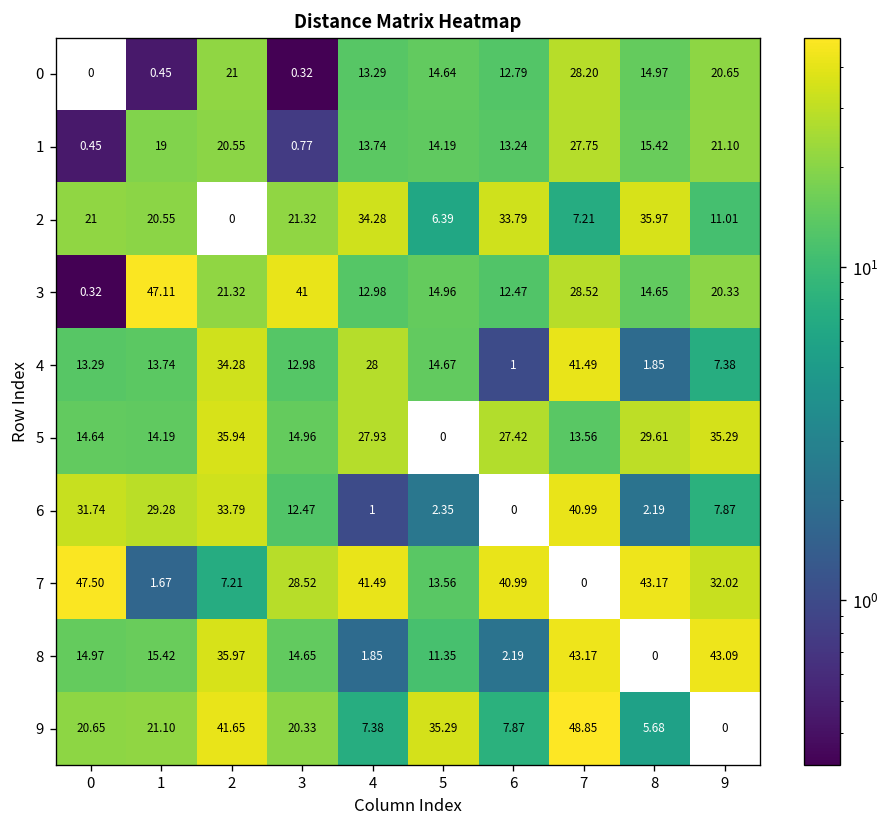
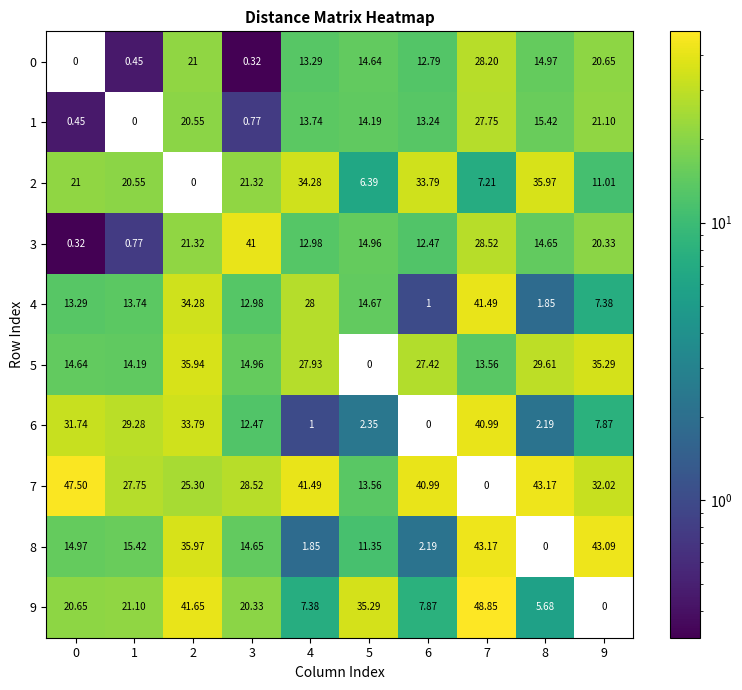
  {
    "0": {
      "0": 0,
      "1": 0.45,
      "2": 21,
      "3": 0.32,
      "4": 13.29,
      "5": 14.64,
      "6": 12.79,
      "7": 28.20,
      "8": 14.97,
      "9": 20.65
    },
    "1": {
      "0": 0.45,
-     "1": 19,
+     "1": 0,
      "2": 20.55,
      "3": 0.77,
      "4": 13.74,
      "5": 14.19,
      "6": 13.24,
      "7": 27.75,
      "8": 15.42,
      "9": 21.10
    },
    "2": {
      "0": 21,
      "1": 20.55,
      "2": 0,
      "3": 21.32,
      "4": 34.28,
      "5": 6.39,
      "6": 33.79,
      "7": 7.21,
      "8": 35.97,
      "9": 11.01
    },
    "3": {
      "0": 0.32,
-     "1": 47.11,
+     "1": 0.77,
      "2": 21.32,
      "3": 41,
      "4": 12.98,
      "5": 14.96,
      "6": 12.47,
      "7": 28.52,
      "8": 14.65,
      "9": 20.33
    },
    "4": {
      "0": 13.29,
      "1": 13.74,
      "2": 34.28,
      "3": 12.98,
      "4": 28,
      "5": 14.67,
      "6": 1,
      "7": 41.49,
      "8": 1.85,
      "9": 7.38
    },
    "5": {
      "0": 14.64,
      "1": 14.19,
      "2": 35.94,
      "3": 14.96,
      "4": 27.93,
      "5": 0,
      "6": 27.42,
      "7": 13.56,
      "8": 29.61,
      "9": 35.29
    },
    "6": {
      "0": 31.74,
      "1": 29.28,
      "2": 33.79,
      "3": 12.47,
      "4": 1,
      "5": 2.35,
      "6": 0,
      "7": 40.99,
      "8": 2.19,
      "9": 7.87
    },
    "7": {
      "0": 47.50,
-     "1": 1.67,
-     "2": 7.21,
+     "1": 27.75,
+     "2": 25.30,
      "3": 28.52,
      "4": 41.49,
      "5": 13.56,
      "6": 40.99,
      "7": 0,
      "8": 43.17,
      "9": 32.02
    },
    "8": {
      "0": 14.97,
      "1": 15.42,
      "2": 35.97,
      "3": 14.65,
      "4": 1.85,
      "5": 11.35,
      "6": 2.19,
      "7": 43.17,
      "8": 0,
      "9": 43.09
    },
    "9": {
      "0": 20.65,
      "1": 21.10,
      "2": 41.65,
      "3": 20.33,
      "4": 7.38,
      "5": 35.29,
      "6": 7.87,
      "7": 48.85,
      "8": 5.68,
      "9": 0
    }
  }
